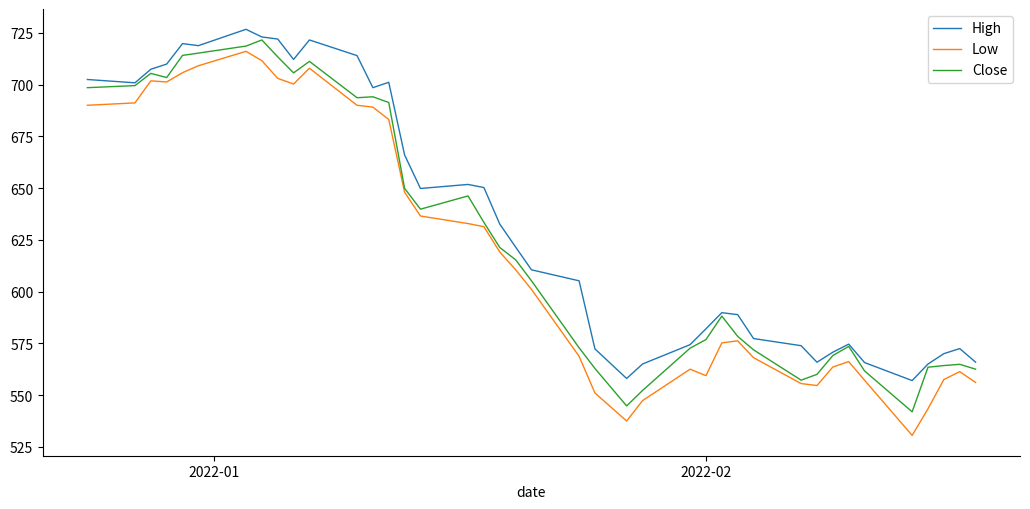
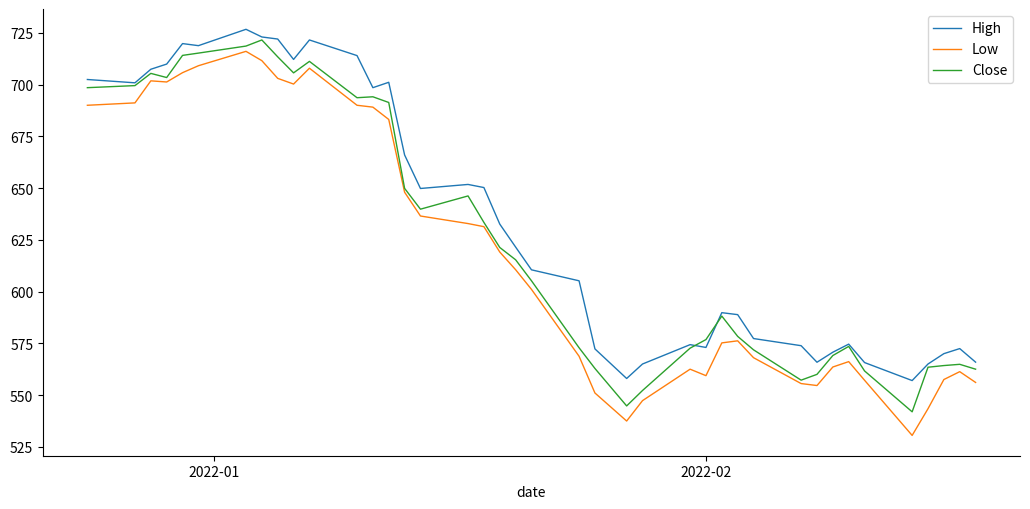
  {
    "High": {
-     "2022-02": 582
+     "2022-02": 573
    },
    "Low": {
      "2022-02": 559
    },
    "Close": {
      "2022-02": 577
    }
  }
